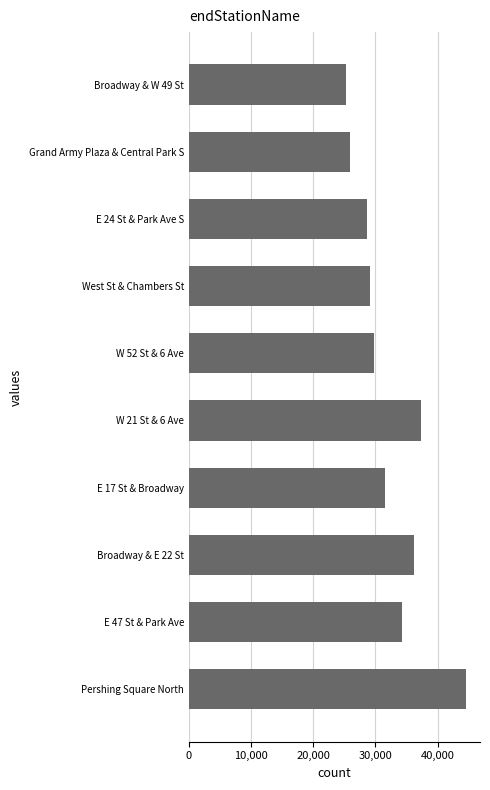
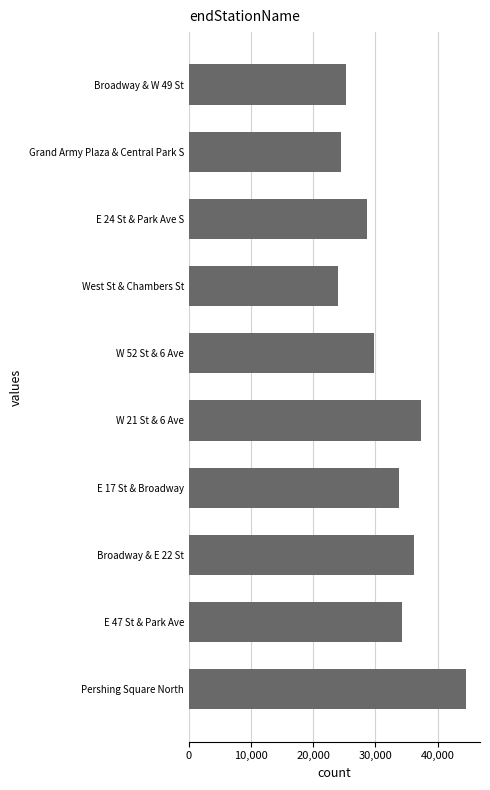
  {
    "Broadway & W 49 St": "25,000",
-   "Grand Army Plaza & Central Park S": "26,000",
+   "Grand Army Plaza & Central Park S": "24,000",
    "E 24 St & Park Ave S": "29,000",
-   "West St & Chambers St": "29,000",
+   "West St & Chambers St": "24,000",
    "W 52 St & 6 Ave": "30,000",
    "W 21 St & 6 Ave": "37,000",
-   "E 17 St & Broadway": "32,000",
+   "E 17 St & Broadway": "34,000",
    "Broadway & E 22 St": "36,000",
    "E 47 St & Park Ave": "34,000",
    "Pershing Square North": "45,000"
  }
